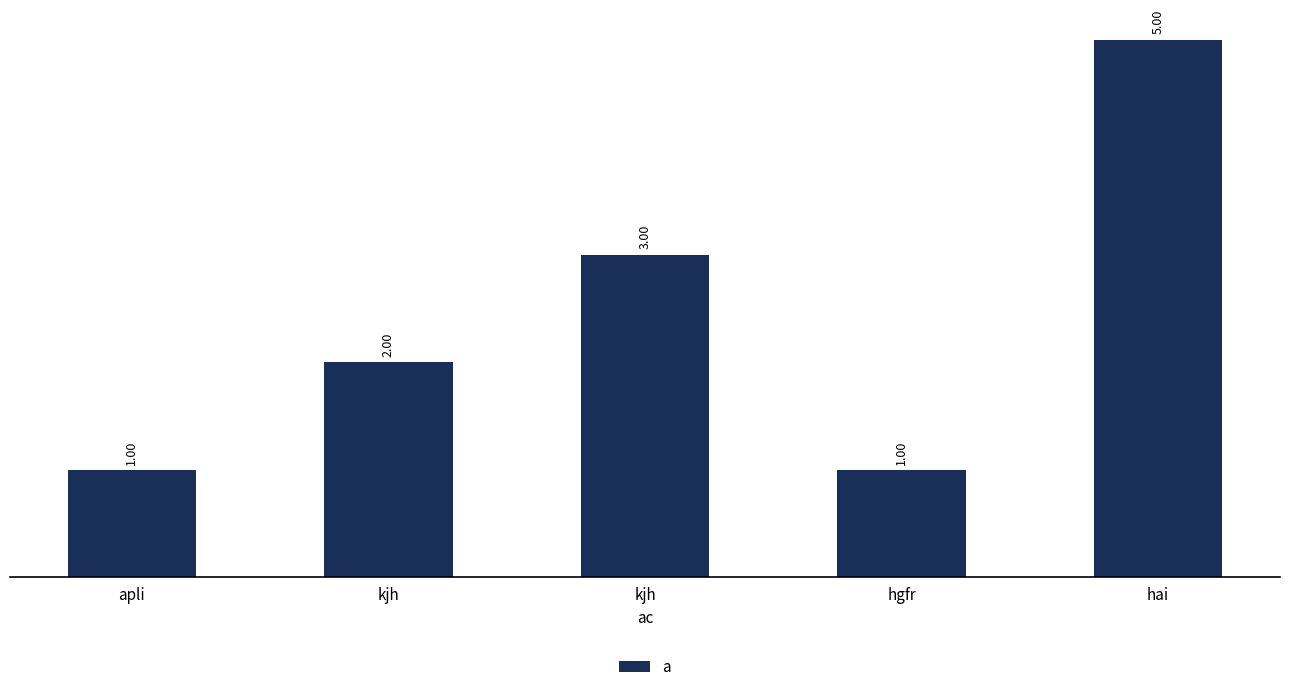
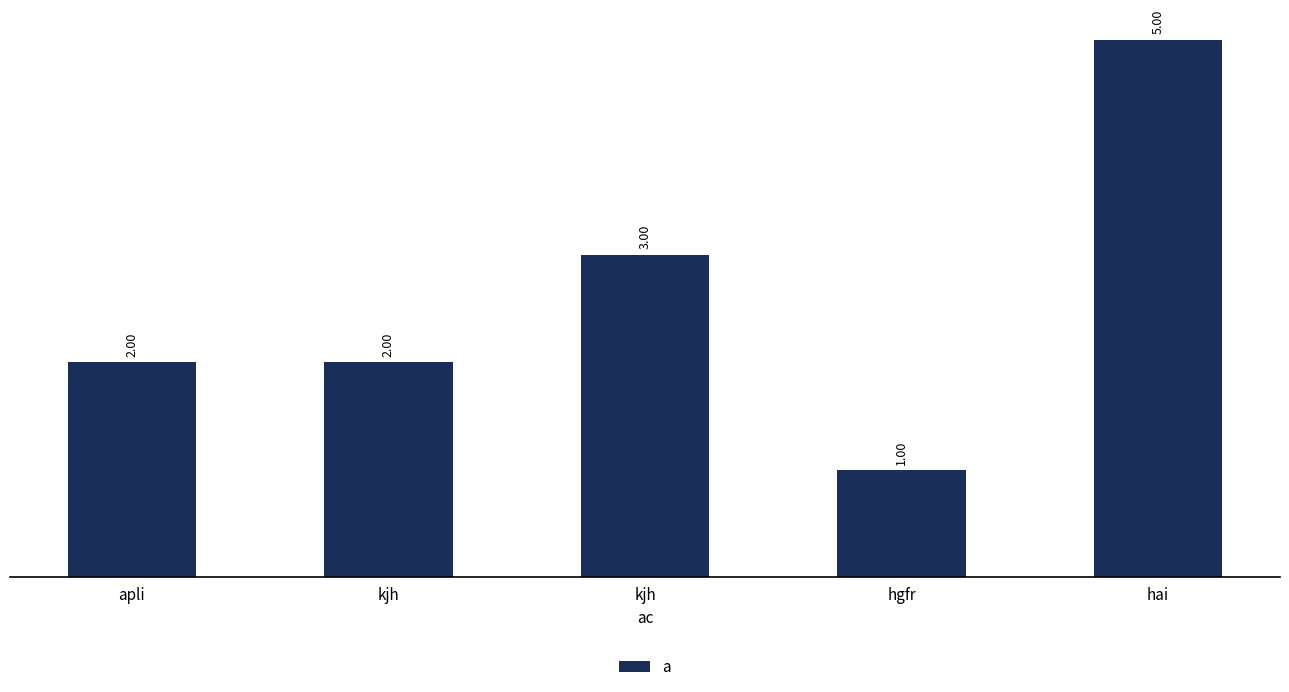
  {
-   "apli": 1.00,
+   "apli": 2.00,
    "hgfr": 1.00,
    "hai": 5.00
  }
